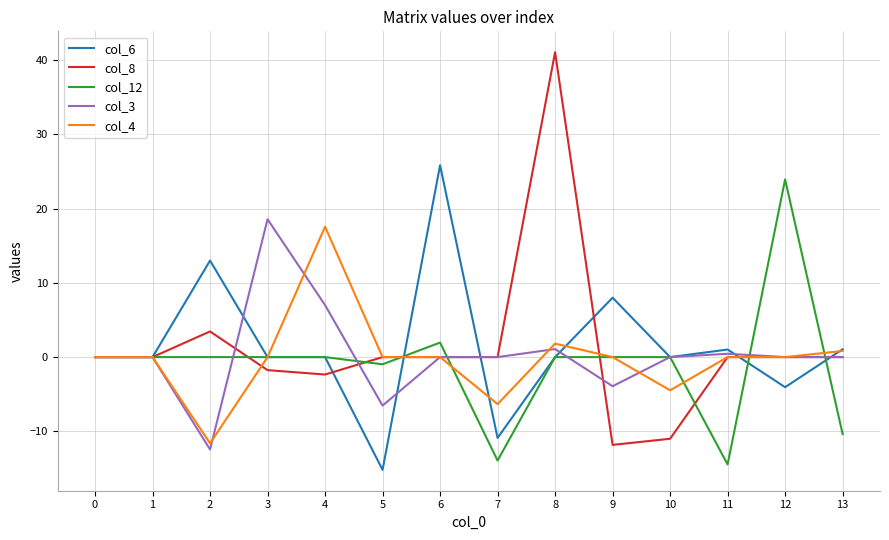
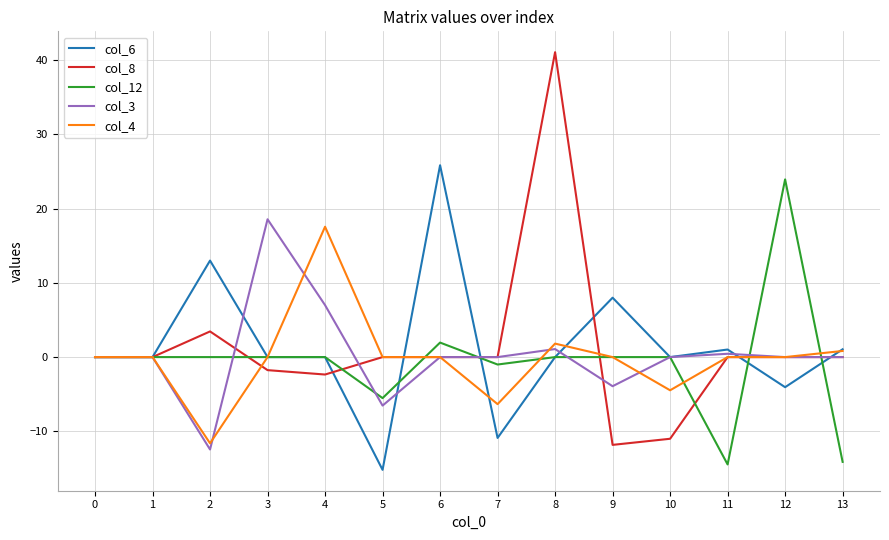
  {
    "col_6": {
      "2": 13,
      "5": -15,
      "6": 26,
      "7": -11,
      "9": 8,
      "11": 1,
      "12": -4
    },
    "col_8": {
      "2": 3,
      "3": -2,
      "4": -2,
      "8": 41,
      "9": -12,
      "10": -11
    },
    "col_12": {
      "2": 0,
-     "5": -1,
+     "5": -6,
      "6": 2,
-     "7": -14,
+     "7": -1,
      "11": -14,
      "12": 24,
-     "13": -10
+     "13": -14
    },
    "col_3": {
      "2": -12,
      "3": 19,
      "4": 7,
      "5": -7,
      "8": 1,
      "9": -4,
      "11": 0
    },
    "col_4": {
      "2": -12,
      "4": 18,
      "7": -6,
      "8": 2,
      "10": -4
    }
  }
